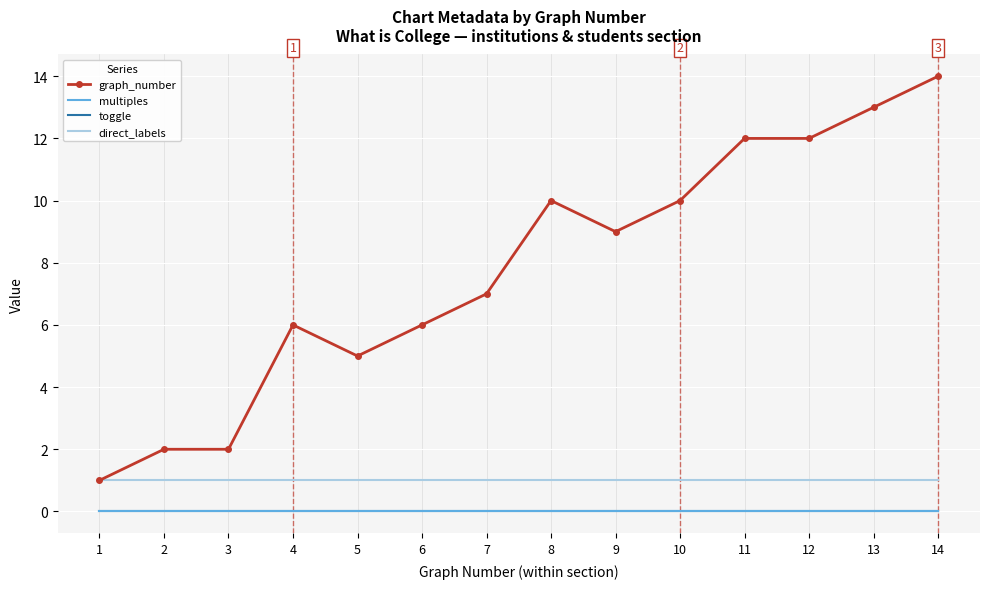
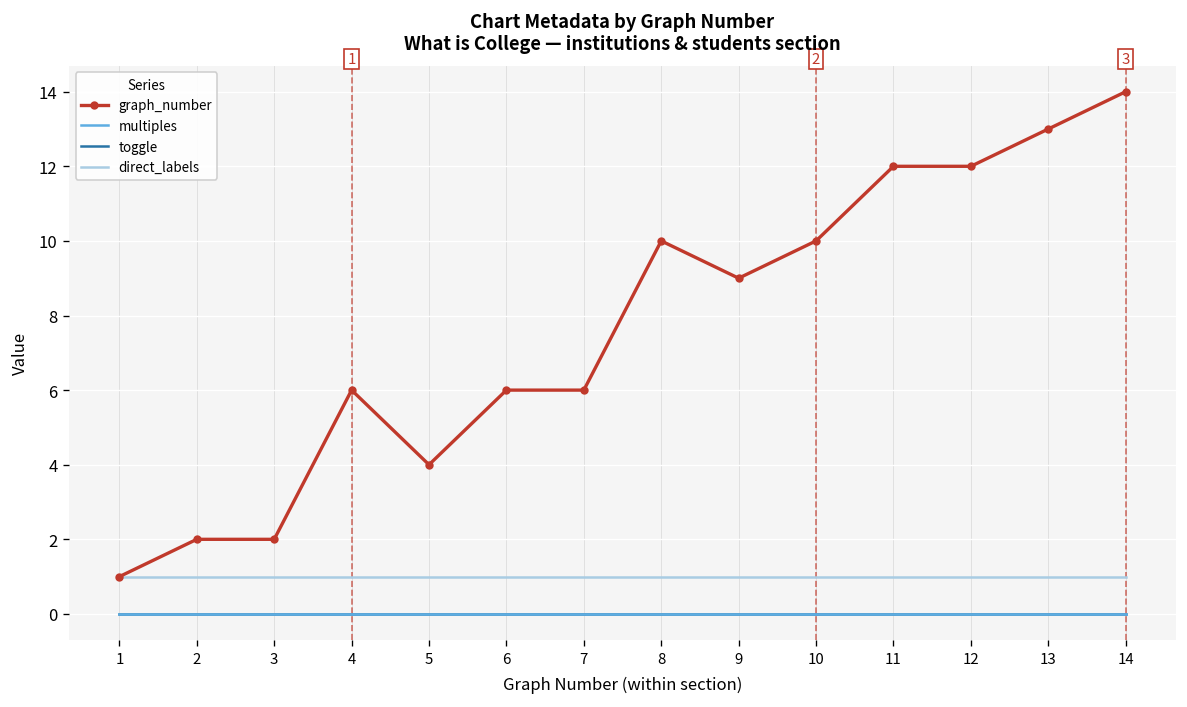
  {
    "graph_number": {
      "2": 2,
      "3": 2,
      "4": 6,
-     "5": 5,
+     "5": 4,
      "6": 6,
-     "7": 7,
+     "7": 6,
      "8": 10,
      "9": 9,
      "10": 10,
      "11": 12,
      "12": 12,
      "13": 13
    },
    "toggle": {
      "1": 0,
      "2": 0,
      "3": 0,
      "4": 0,
      "5": 0,
      "6": 0,
      "7": 0,
      "8": 0,
      "9": 0,
      "10": 0,
      "11": 0,
      "12": 0,
      "13": 0,
      "14": 0
    },
    "direct_labels": {
      "2": 1,
      "3": 1,
      "4": 1,
      "5": 1,
      "6": 1,
      "7": 1,
      "8": 1,
      "9": 1,
      "10": 1,
      "11": 1,
      "12": 1,
      "13": 1,
      "14": 1
    }
  }
